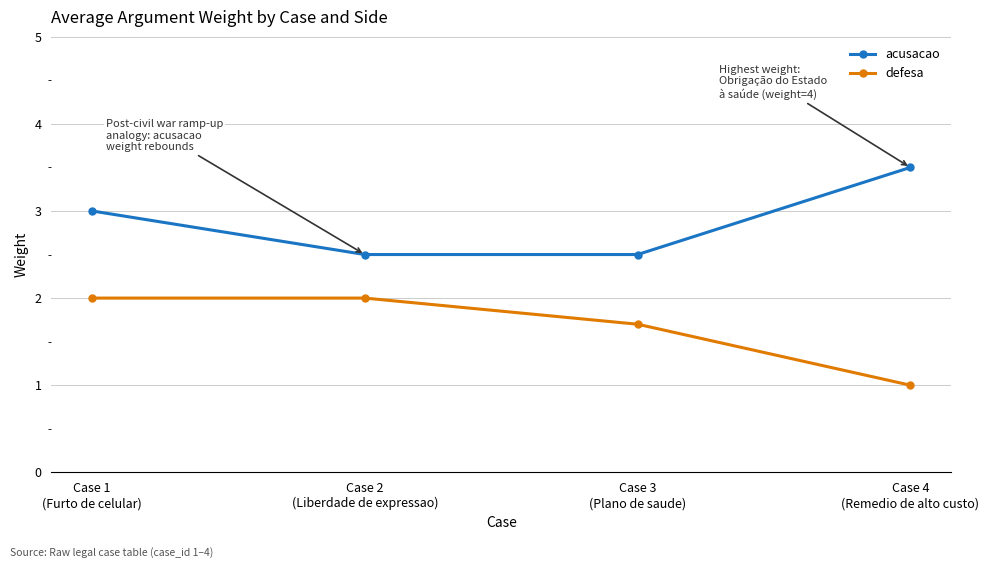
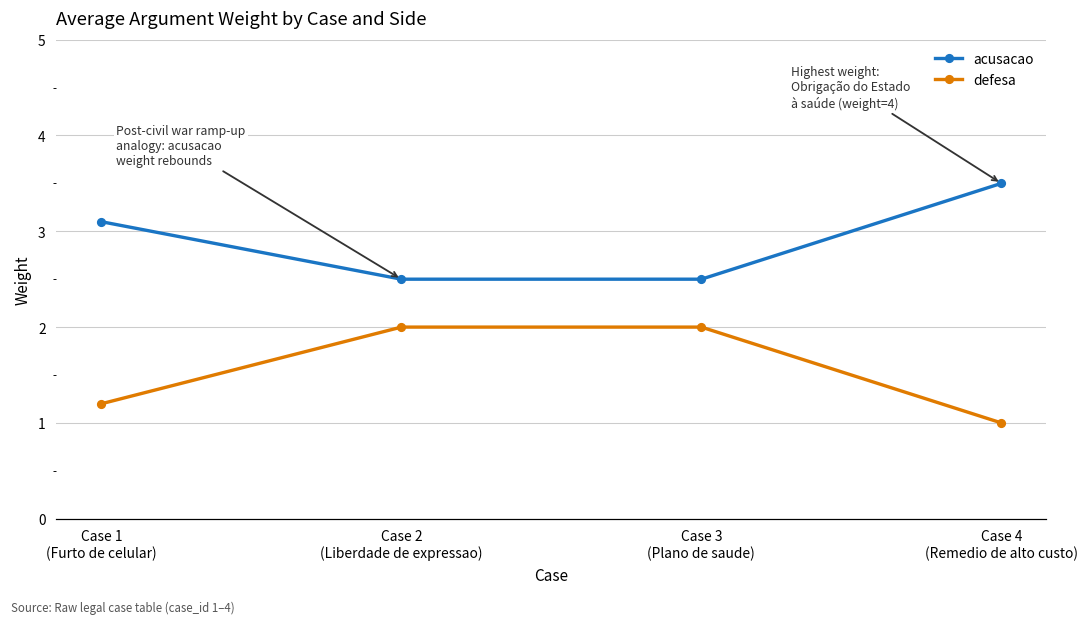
  {
    "acusacao": {
-     "Case 1 (Furto de celular)": 3.0,
+     "Case 1 (Furto de celular)": 3.1,
      "Case 2 (Liberdade de expressao)": 2.5,
      "Case 3 (Plano de saude)": 2.5
    },
    "defesa": {
-     "Case 1 (Furto de celular)": 2.0,
+     "Case 1 (Furto de celular)": 1.2,
      "Case 2 (Liberdade de expressao)": 2.0,
-     "Case 3 (Plano de saude)": 1.7,
+     "Case 3 (Plano de saude)": 2.0,
      "Case 4 (Remedio de alto custo)": 1.0
    }
  }
